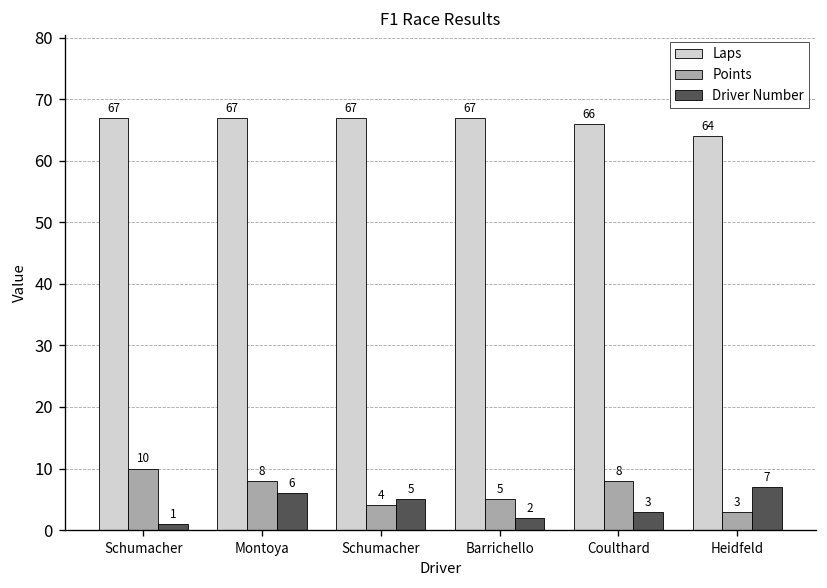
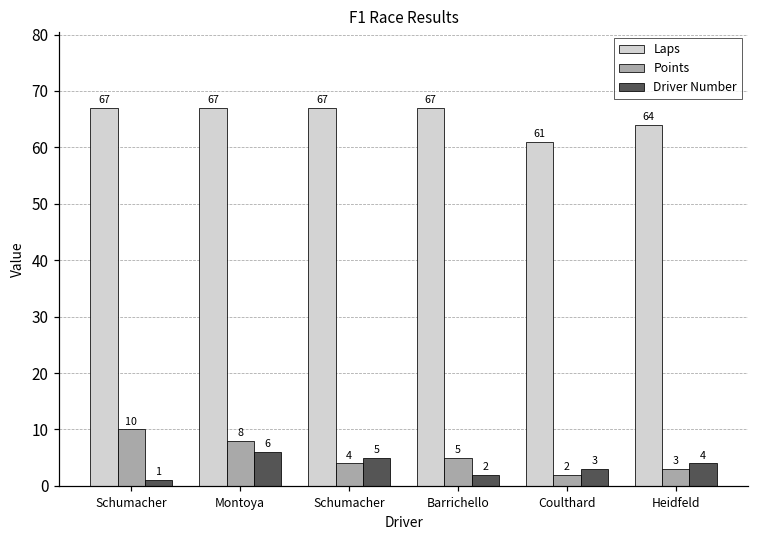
  {
    "Laps": {
      "Montoya": 67,
      "Barrichello": 67,
-     "Coulthard": 66,
+     "Coulthard": 61,
      "Heidfeld": 64
    },
    "Points": {
      "Montoya": 8,
      "Barrichello": 5,
-     "Coulthard": 8,
+     "Coulthard": 2,
      "Heidfeld": 3
    },
    "Driver Number": {
      "Montoya": 6,
      "Barrichello": 2,
      "Coulthard": 3,
-     "Heidfeld": 7
+     "Heidfeld": 4
    }
  }
